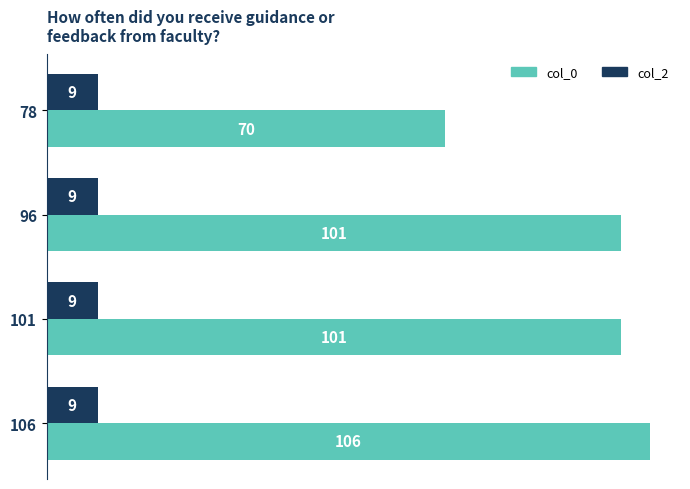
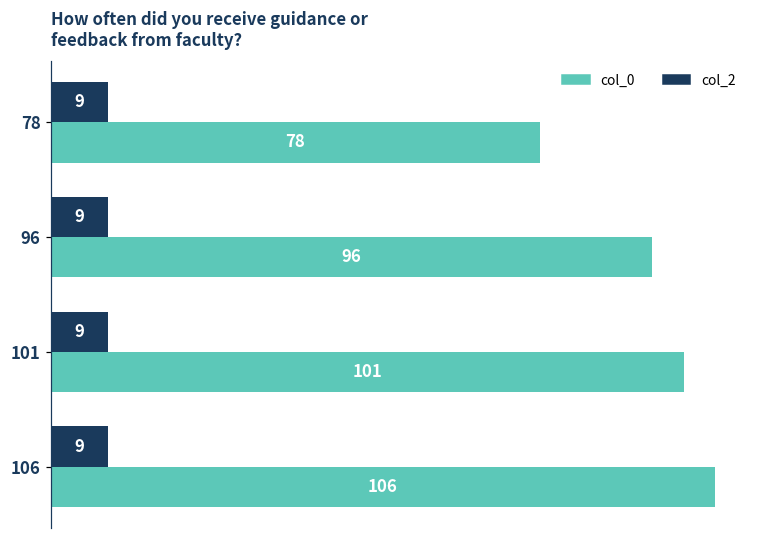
  {
    "col_0": {
-     "78": 70,
-     "96": 101,
+     "78": 78,
+     "96": 96,
      "101": 101,
      "106": 106
    },
    "col_2": {
      "78": 9,
      "96": 9,
      "101": 9,
      "106": 9
    }
  }
